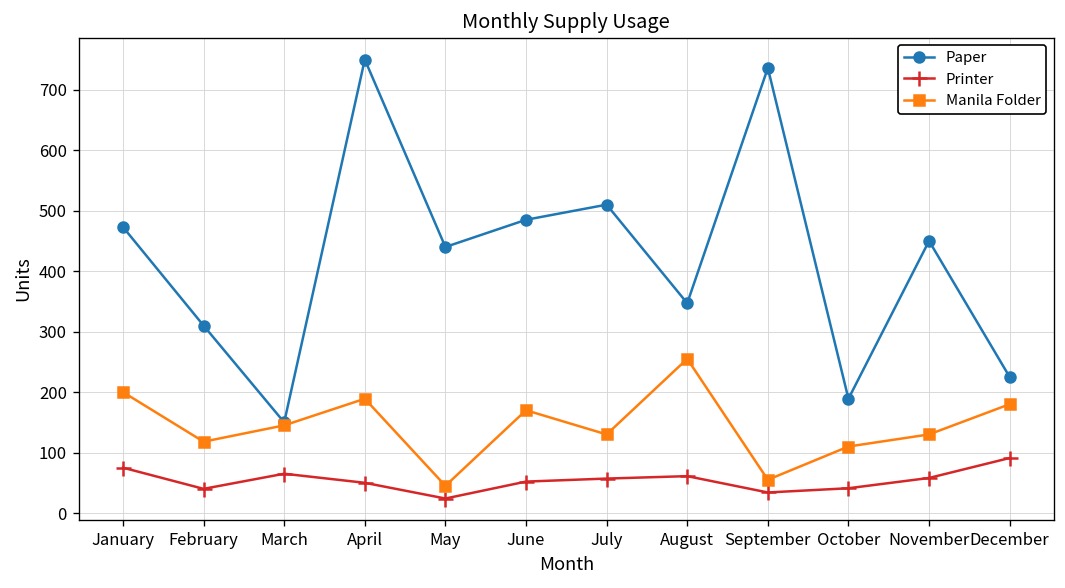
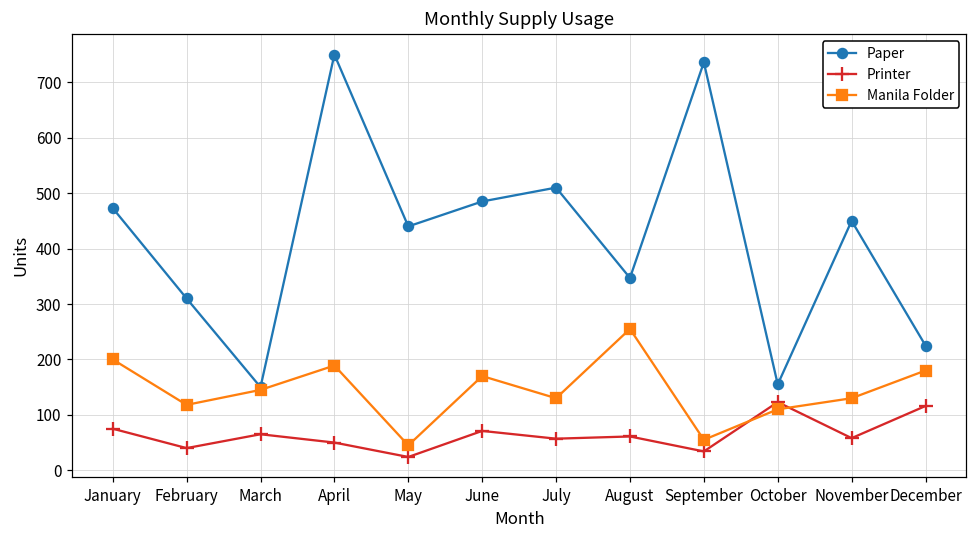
  {
    "Paper": {
      "January": 470,
      "February": 310,
      "March": 150,
      "April": 750,
      "May": 440,
      "June": 490,
      "July": 510,
      "August": 350,
      "September": 740,
-     "October": 190,
+     "October": 160,
      "November": 450,
      "December": 230
    },
    "Printer": {
      "January": 80,
      "February": 40,
      "March": 70,
      "April": 50,
      "May": 20,
-     "June": 50,
+     "June": 70,
      "July": 60,
      "August": 60,
      "September": 30,
-     "October": 40,
+     "October": 120,
      "November": 60,
-     "December": 90
+     "December": 120
    },
    "Manila Folder": {
      "January": 200,
      "February": 120,
      "March": 150,
      "April": 190,
      "May": 50,
      "June": 170,
      "July": 130,
      "August": 260,
      "September": 60,
      "October": 110,
      "November": 130,
      "December": 180
    }
  }
